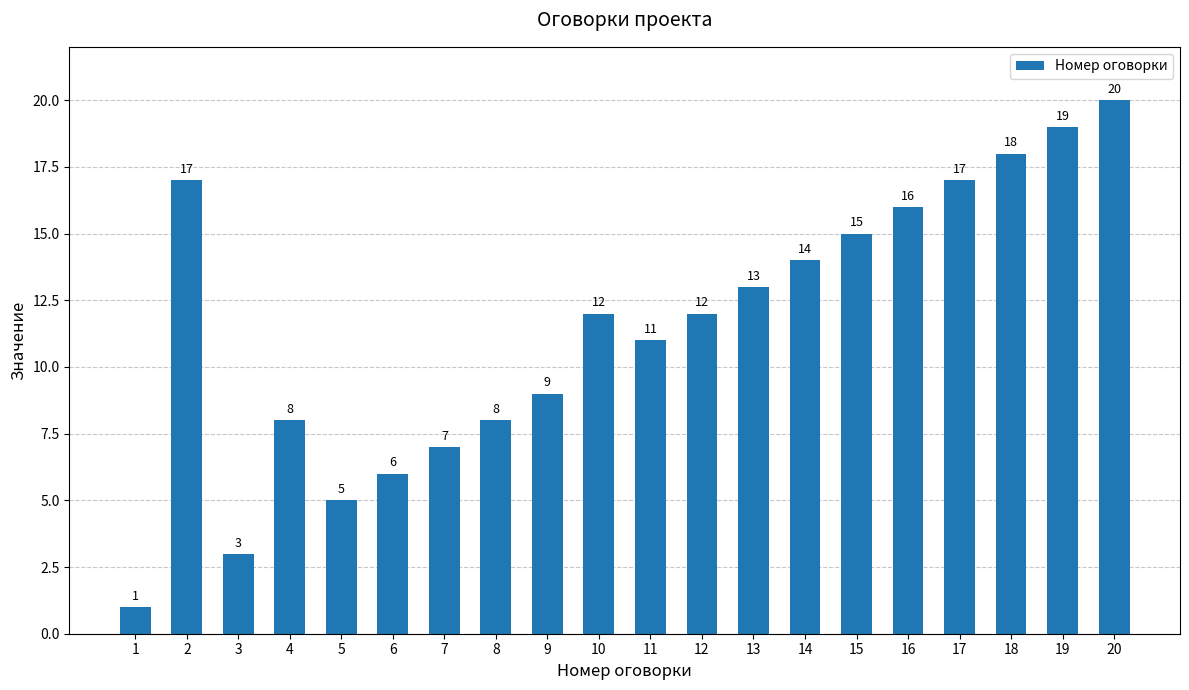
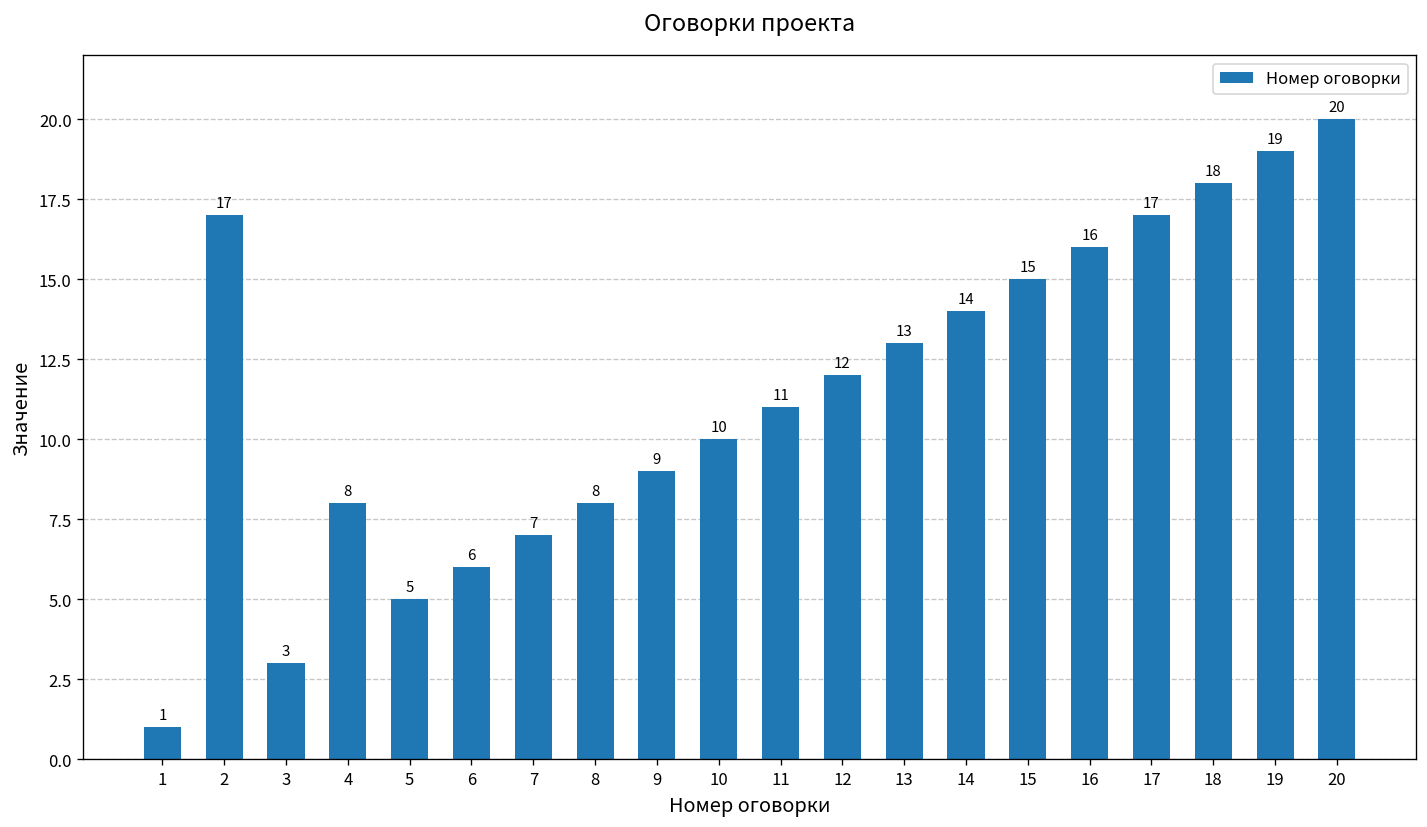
  {
    "1": 1,
    "2": 17,
    "3": 3,
    "4": 8,
    "5": 5,
    "6": 6,
    "7": 7,
    "8": 8,
    "9": 9,
-   "10": 12,
+   "10": 10,
    "11": 11,
    "12": 12,
    "13": 13,
    "14": 14,
    "15": 15,
    "16": 16,
    "17": 17,
    "18": 18,
    "19": 19,
    "20": 20
  }
